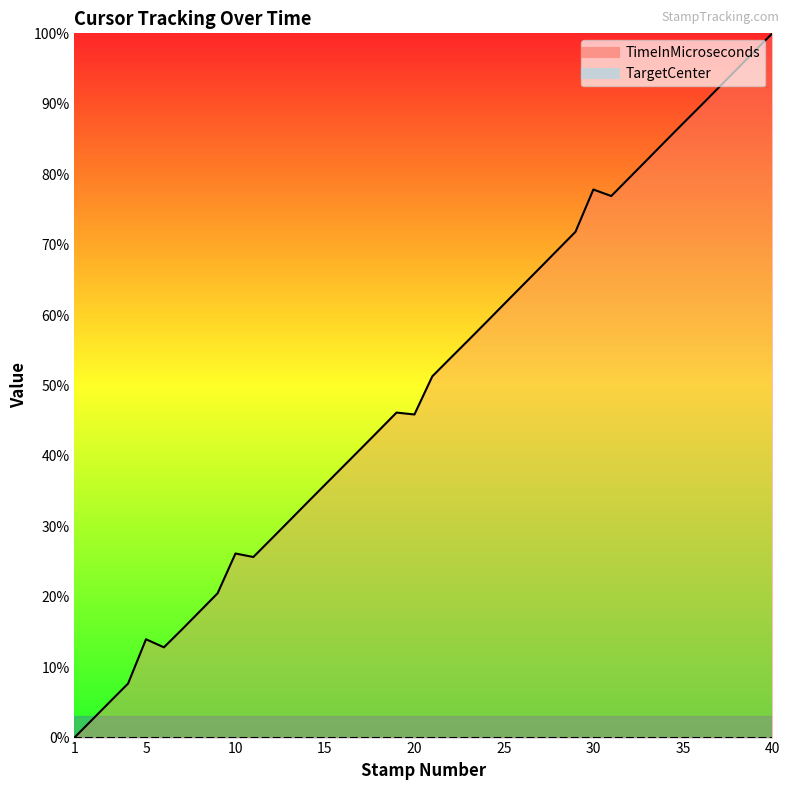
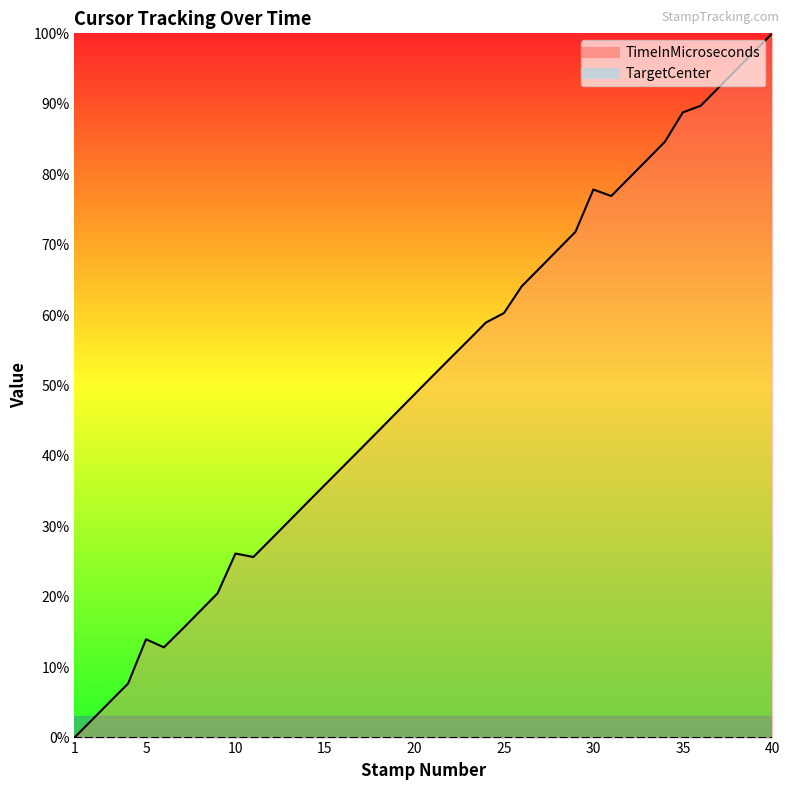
  {
    "TimeInMicroseconds": {
      "5": "14%",
      "10": "26%",
      "15": "36%",
-     "20": "46%",
-     "25": "62%",
+     "20": "49%",
+     "25": "60%",
      "30": "78%",
-     "35": "87%",
+     "35": "89%",
      "40": "100%"
    }
  }
